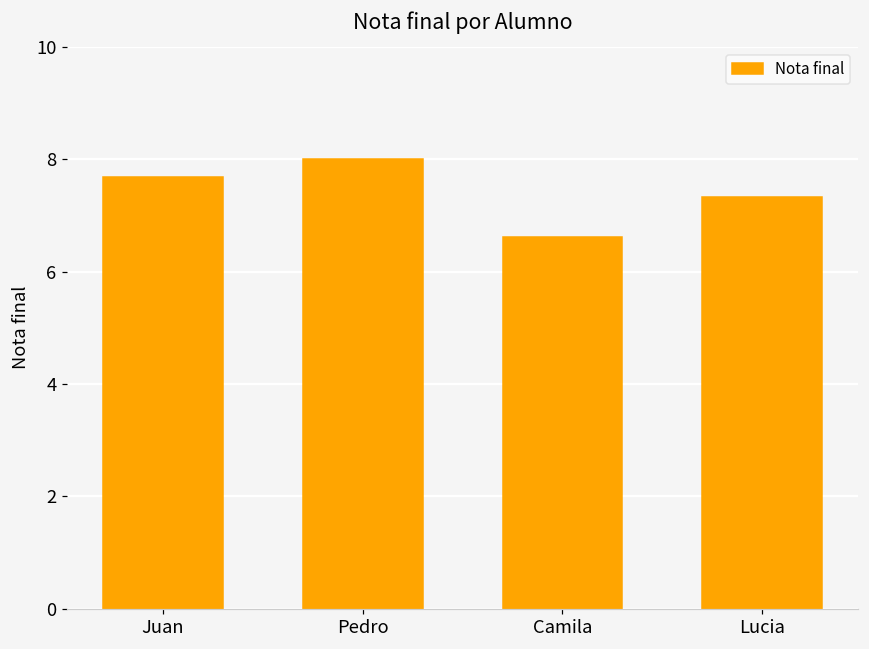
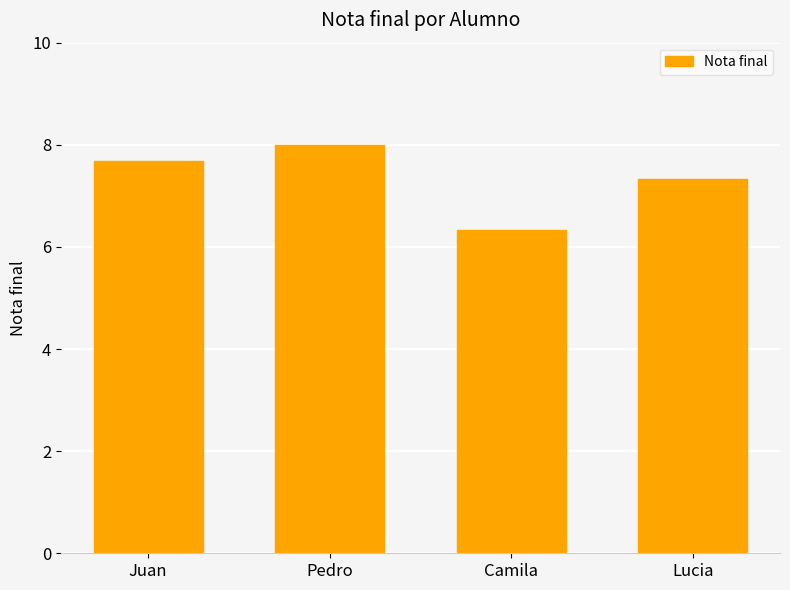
  {
    "Juan": 7.7,
    "Pedro": 8.0,
-   "Camila": 6.6,
+   "Camila": 6.3,
    "Lucia": 7.3
  }
